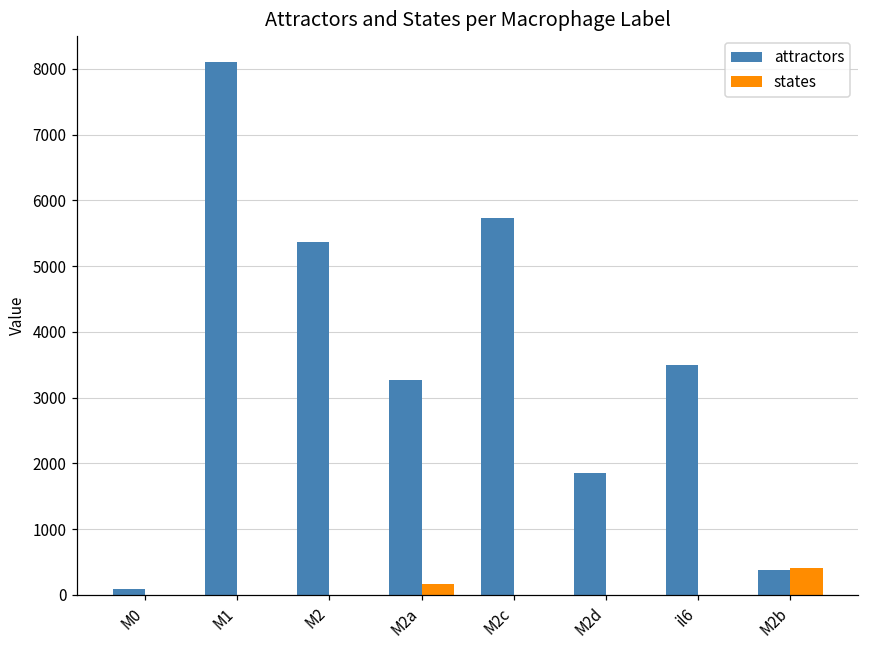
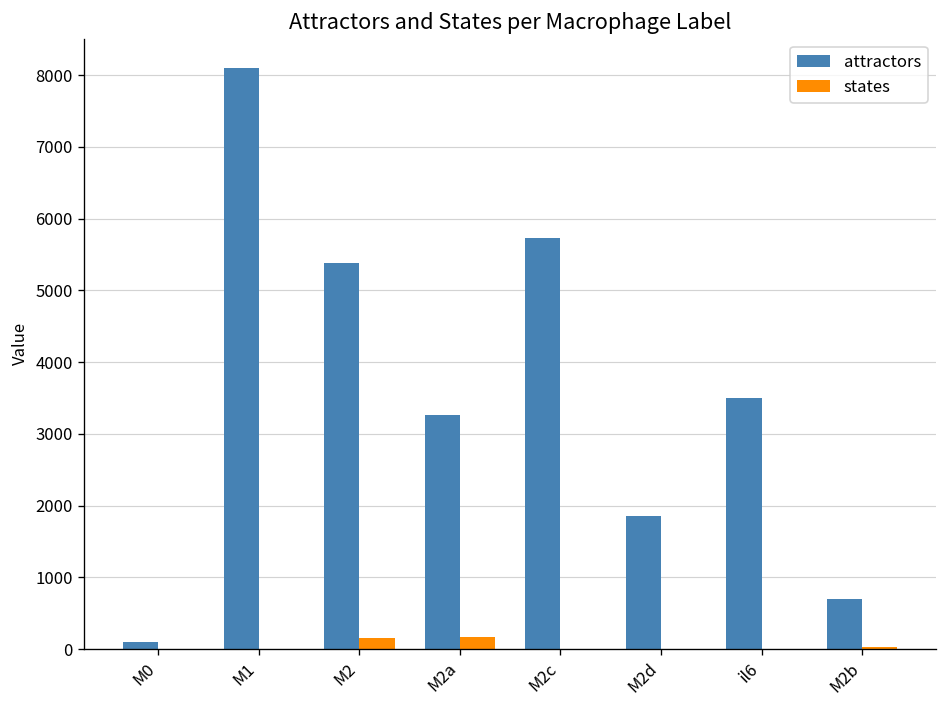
  {
    "attractors": {
      "M0": 100,
      "M1": 8100,
      "M2": 5400,
      "M2a": 3300,
      "M2c": 5700,
      "M2d": 1800,
      "il6": 3500,
-     "M2b": 400
+     "M2b": 700
    },
    "states": {
-     "M2": 0,
+     "M2": 200,
      "M2a": 200,
-     "M2b": 400
+     "M2b": 0
    }
  }
